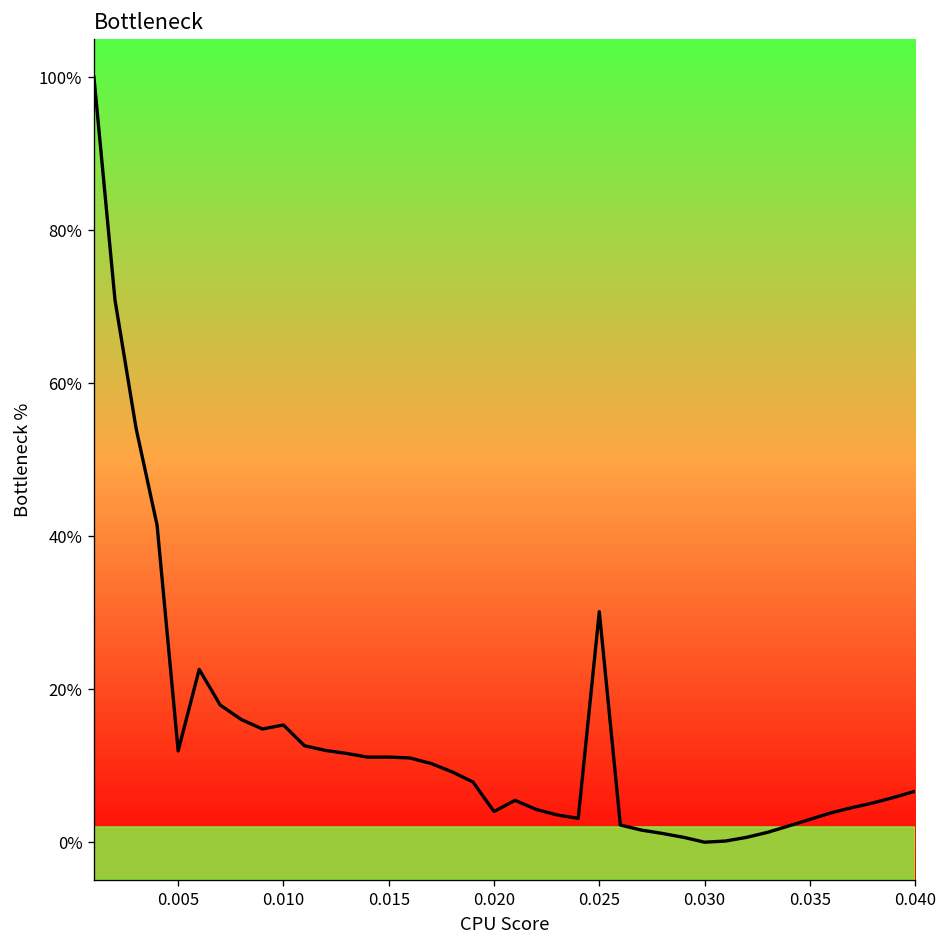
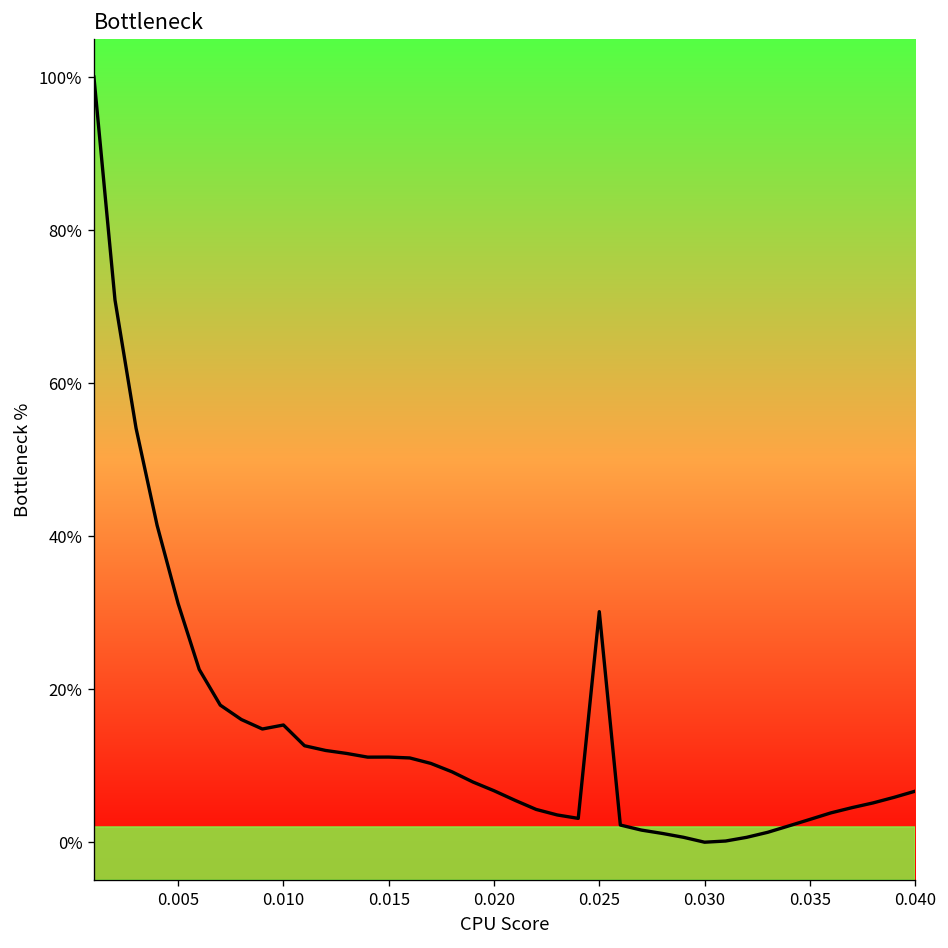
  {
-   "0.005": "12%",
+   "0.005": "31%",
    "0.010": "15%",
    "0.015": "11%",
-   "0.020": "4%",
+   "0.020": "7%",
    "0.025": "30%",
    "0.035": "3%",
    "0.040": "7%"
  }
